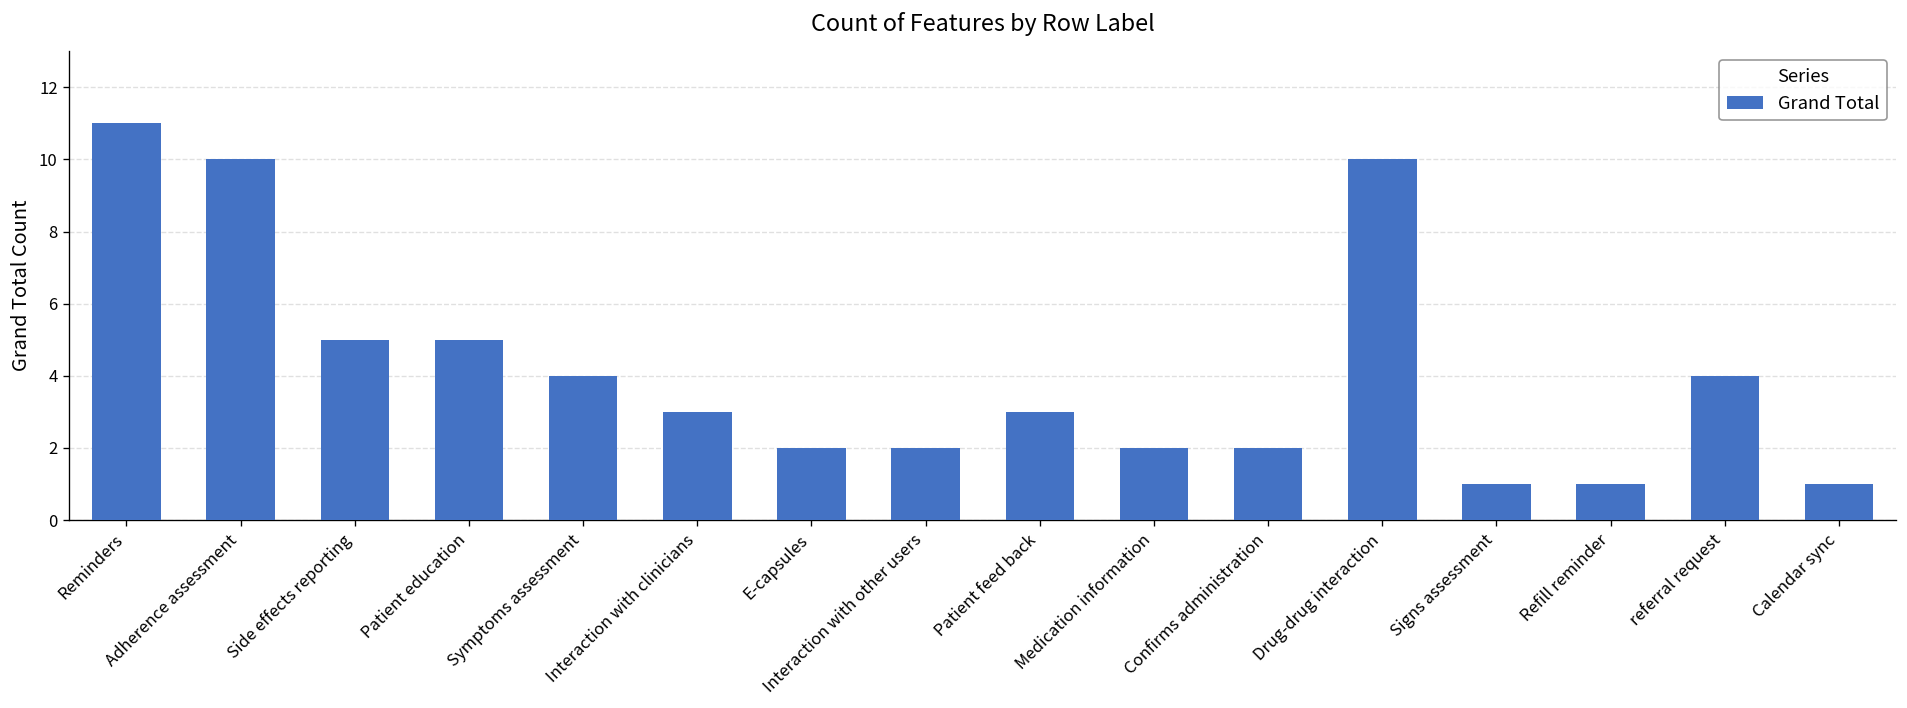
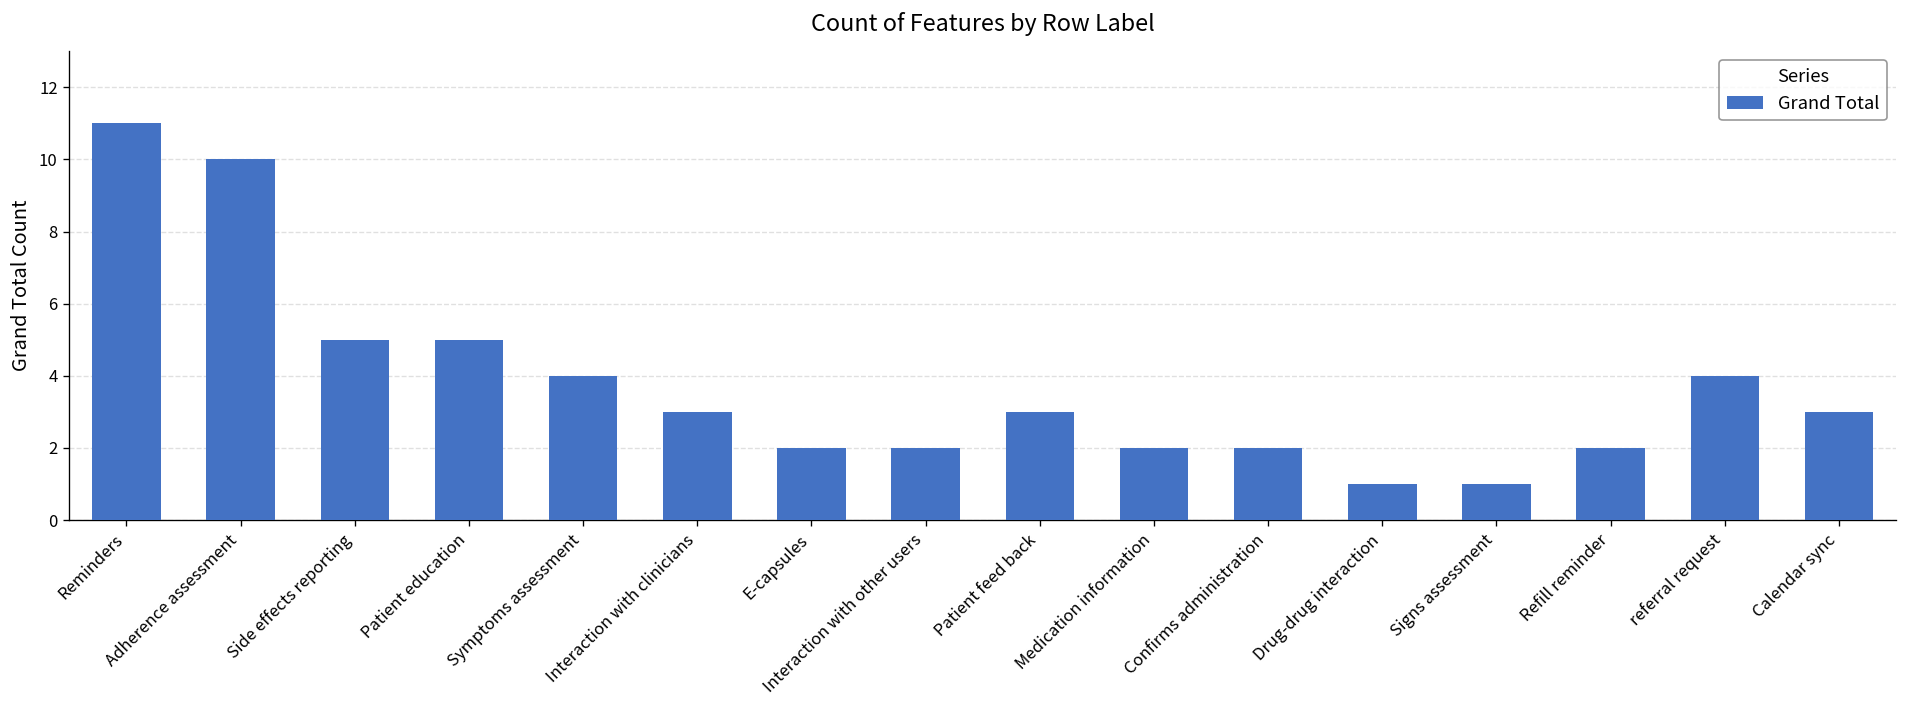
  {
    "Reminders": 11,
    "Adherence assessment": 10,
    "Side effects reporting": 5,
    "Patient education": 5,
    "Symptoms assessment": 4,
    "Interaction with clinicians": 3,
    "E-capsules": 2,
    "Interaction with other users": 2,
    "Patient feed back": 3,
    "Medication information": 2,
    "Confirms administration": 2,
-   "Drug-drug interaction": 10,
+   "Drug-drug interaction": 1,
    "Signs assessment": 1,
-   "Refill reminder": 1,
+   "Refill reminder": 2,
    "referral request": 4,
-   "Calendar sync": 1
+   "Calendar sync": 3
  }
